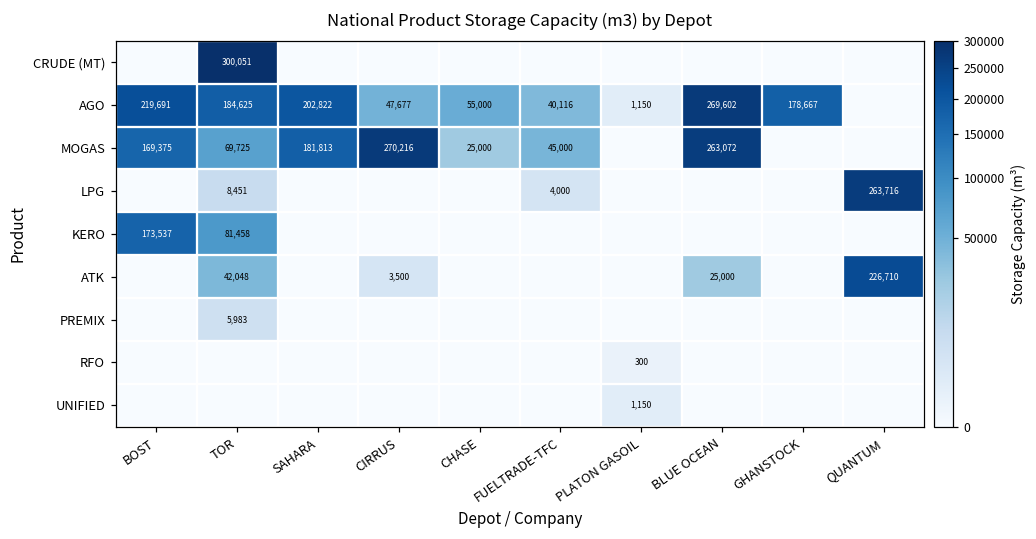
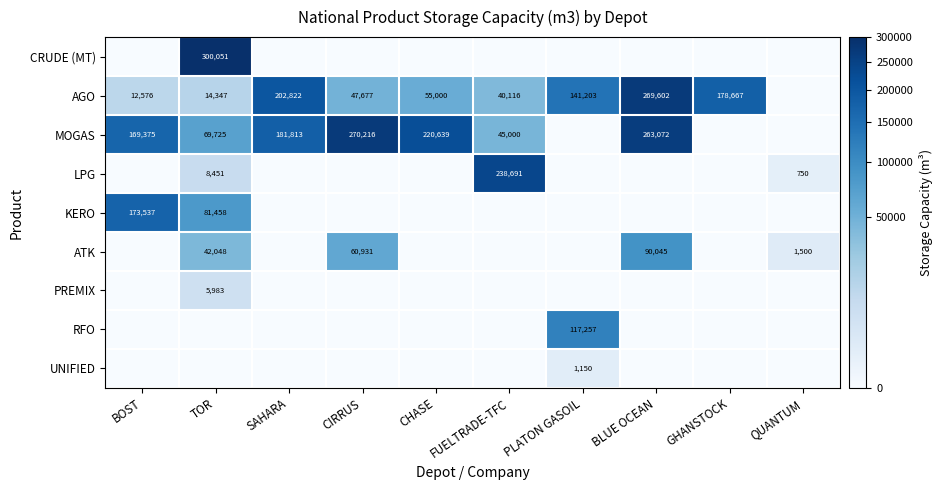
  {
    "CRUDE (MT)": {
      "TOR": "300,051"
    },
    "AGO": {
-     "BOST": "219,691",
-     "TOR": "184,625",
+     "BOST": "12,576",
+     "TOR": "14,347",
      "SAHARA": "202,822",
      "CIRRUS": "47,677",
      "CHASE": "55,000",
      "FUELTRADE-TFC": "40,116",
-     "PLATON GASOIL": "1,150",
+     "PLATON GASOIL": "141,203",
      "BLUE OCEAN": "269,602",
      "GHANSTOCK": "178,667"
    },
    "MOGAS": {
      "BOST": "169,375",
      "TOR": "69,725",
      "SAHARA": "181,813",
      "CIRRUS": "270,216",
-     "CHASE": "25,000",
+     "CHASE": "220,639",
      "FUELTRADE-TFC": "45,000",
      "BLUE OCEAN": "263,072"
    },
    "LPG": {
      "TOR": "8,451",
-     "FUELTRADE-TFC": "4,000",
-     "QUANTUM": "263,716"
+     "FUELTRADE-TFC": "238,691",
+     "QUANTUM": "750"
    },
    "KERO": {
      "BOST": "173,537",
      "TOR": "81,458"
    },
    "ATK": {
      "TOR": "42,048",
-     "CIRRUS": "3,500",
-     "BLUE OCEAN": "25,000",
-     "QUANTUM": "226,710"
+     "CIRRUS": "60,931",
+     "BLUE OCEAN": "90,045",
+     "QUANTUM": "1,500"
    },
    "PREMIX": {
      "TOR": "5,983"
    },
    "RFO": {
-     "PLATON GASOIL": "300"
+     "PLATON GASOIL": "117,257"
    },
    "UNIFIED": {
      "PLATON GASOIL": "1,150"
    }
  }
